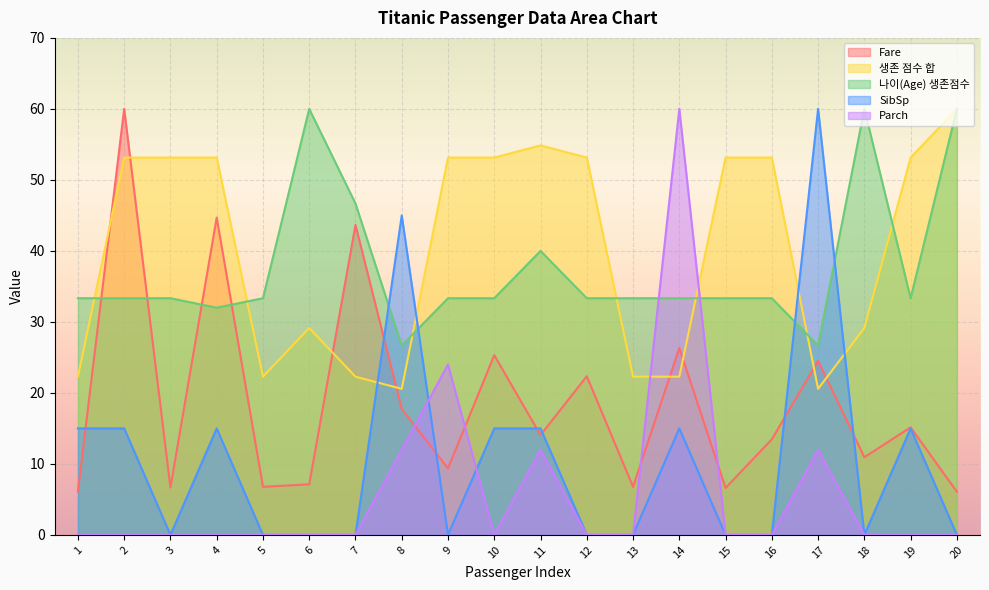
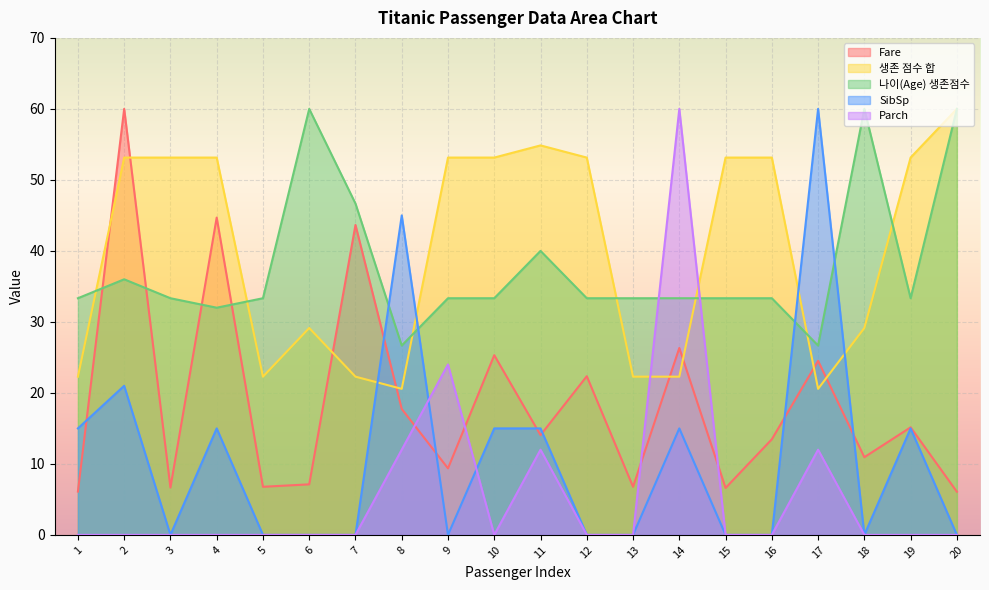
  {
    "Fare": {
      "1": 6,
      "2": 60,
      "3": 7,
      "4": 45,
      "5": 7,
      "6": 7,
      "7": 44,
      "8": 18,
      "9": 9,
      "10": 25,
      "11": 14,
      "12": 22,
      "13": 7,
      "14": 26,
      "15": 7,
      "16": 13,
      "17": 25,
      "18": 11,
      "20": 6
    },
    "생존 점수 합": {
      "1": 22,
      "2": 53,
      "3": 53,
      "4": 53,
      "5": 22,
      "6": 29,
      "7": 22,
      "8": 21,
      "9": 53,
      "10": 53,
      "11": 55,
      "12": 53,
      "13": 22,
      "14": 22,
      "15": 53,
      "16": 53,
      "17": 21,
      "18": 29,
      "19": 53
    },
    "나이(Age) 생존점수": {
      "1": 33,
-     "2": 33,
+     "2": 36,
      "3": 33,
      "4": 32,
      "5": 33,
      "6": 60,
      "7": 47,
      "8": 27,
      "9": 33,
      "10": 33,
      "11": 40,
      "12": 33,
      "13": 33,
      "14": 33,
      "15": 33,
      "16": 33,
      "17": 27,
      "19": 33
    },
    "SibSp": {
      "1": 15,
-     "2": 15,
+     "2": 21,
      "4": 15,
      "8": 45,
      "9": 0,
      "10": 15,
      "11": 15,
      "14": 15,
      "17": 60
    },
    "Parch": {
      "1": 0,
      "2": 0,
      "4": 0,
      "8": 12,
      "9": 24,
      "10": 0,
      "11": 12,
      "14": 60,
      "17": 12,
      "19": 0
    }
  }
